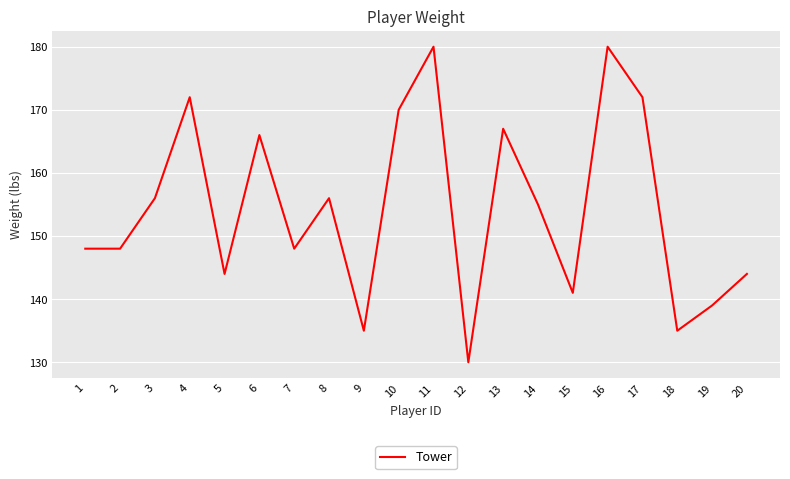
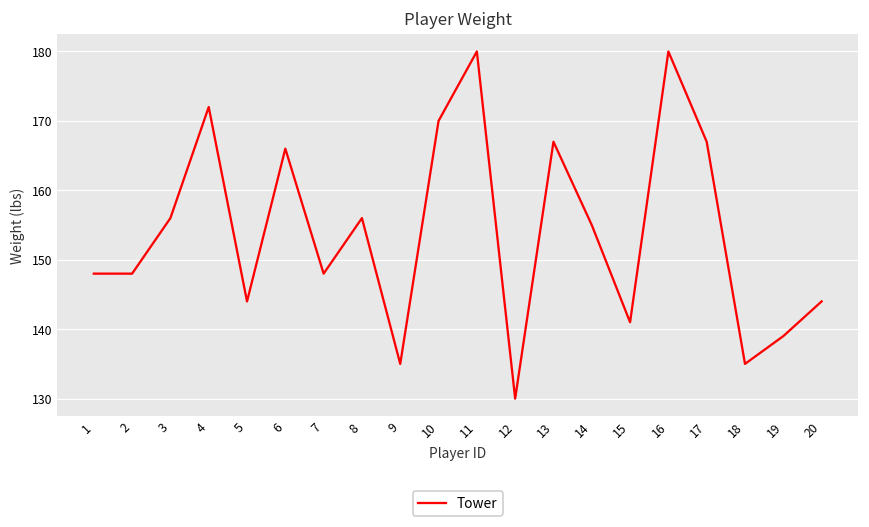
  {
    "1": 148,
    "2": 148,
    "3": 156,
    "4": 172,
    "5": 144,
    "6": 166,
    "7": 148,
    "8": 156,
    "9": 135,
    "10": 170,
    "11": 180,
    "12": 130,
    "13": 167,
    "14": 155,
    "15": 141,
    "16": 180,
-   "17": 172,
+   "17": 167,
    "18": 135,
    "19": 139,
    "20": 144
  }
